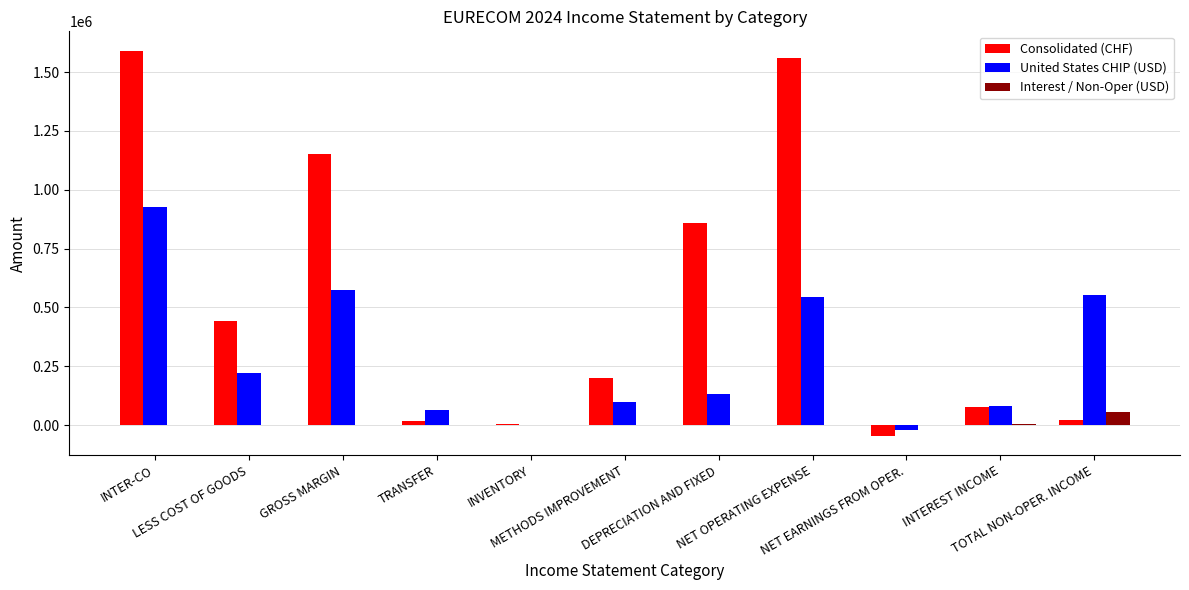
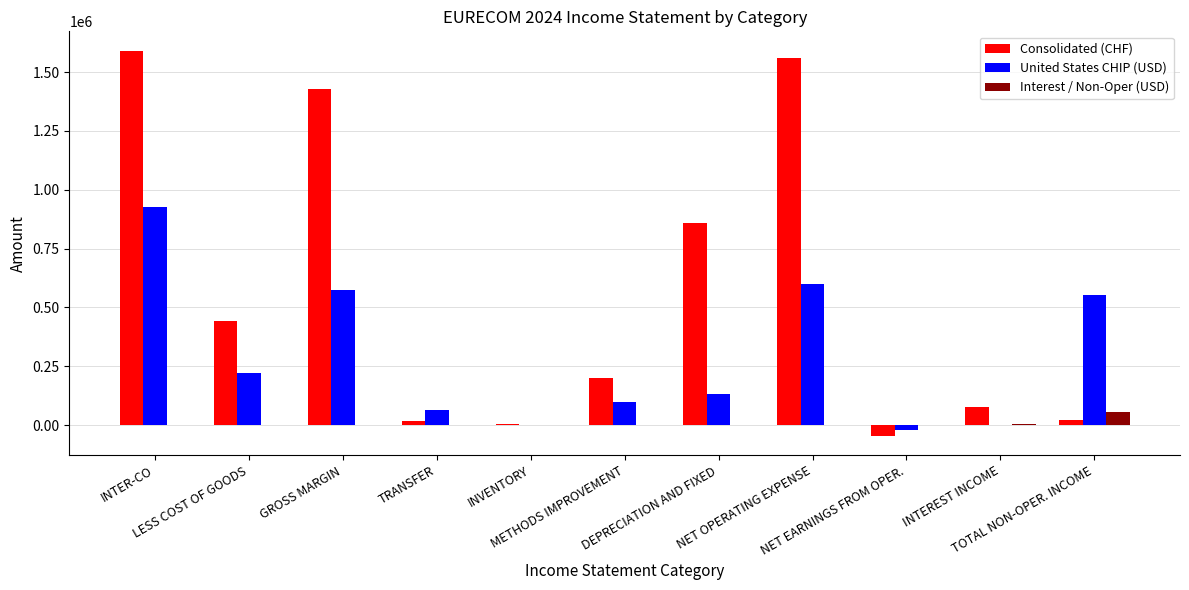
  {
    "Consolidated (CHF)": {
      "INTER-CO": 1590000,
      "LESS COST OF GOODS": 440000,
-     "GROSS MARGIN": 1150000,
+     "GROSS MARGIN": 1430000,
      "TRANSFER": 20000,
      "METHODS IMPROVEMENT": 200000,
      "DEPRECIATION AND FIXED": 860000,
      "NET OPERATING EXPENSE": 1560000,
      "NET EARNINGS FROM OPER.": -50000,
      "INTEREST INCOME": 80000,
      "TOTAL NON-OPER. INCOME": 20000
    },
    "United States CHIP (USD)": {
      "INTER-CO": 930000,
      "LESS COST OF GOODS": 220000,
      "GROSS MARGIN": 570000,
      "TRANSFER": 70000,
      "METHODS IMPROVEMENT": 100000,
      "DEPRECIATION AND FIXED": 130000,
-     "NET OPERATING EXPENSE": 550000,
+     "NET OPERATING EXPENSE": 600000,
      "NET EARNINGS FROM OPER.": -20000,
-     "INTEREST INCOME": 80000,
+     "INTEREST INCOME": 0,
      "TOTAL NON-OPER. INCOME": 550000
    },
    "Interest / Non-Oper (USD)": {
      "INTER-CO": 0,
      "LESS COST OF GOODS": 0,
      "GROSS MARGIN": 0,
      "TRANSFER": 0,
      "INVENTORY": 0,
      "METHODS IMPROVEMENT": 0,
      "DEPRECIATION AND FIXED": 0,
      "NET OPERATING EXPENSE": 0,
      "NET EARNINGS FROM OPER.": 0,
      "TOTAL NON-OPER. INCOME": 50000
    }
  }
